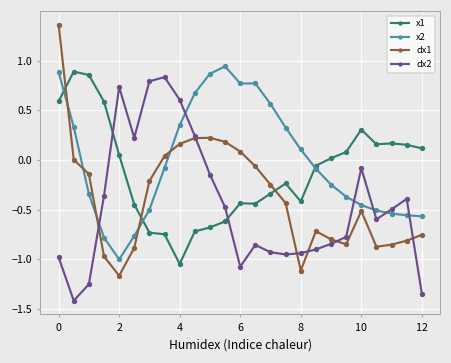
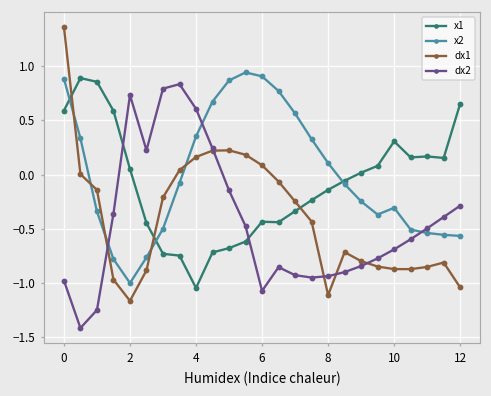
  {
    "x1": {
      "0": 0.6,
      "2": 0.1,
      "4": -1.0,
      "6": -0.4,
-     "8": -0.4,
+     "8": -0.1,
      "10": 0.3,
-     "12": 0.1
+     "12": 0.7
    },
    "x2": {
      "0": 0.9,
      "2": -1.0,
      "4": 0.4,
-     "6": 0.8,
+     "6": 0.9,
      "8": 0.1,
-     "10": -0.5,
+     "10": -0.3,
      "12": -0.6
    },
    "dx1": {
      "0": 1.4,
      "2": -1.2,
      "4": 0.2,
      "6": 0.1,
      "8": -1.1,
-     "10": -0.5,
-     "12": -0.8
+     "10": -0.9,
+     "12": -1.0
    },
    "dx2": {
      "0": -1.0,
      "2": 0.7,
      "4": 0.6,
      "6": -1.1,
      "8": -0.9,
-     "10": -0.1,
-     "12": -1.3
+     "10": -0.7,
+     "12": -0.3
    }
  }
